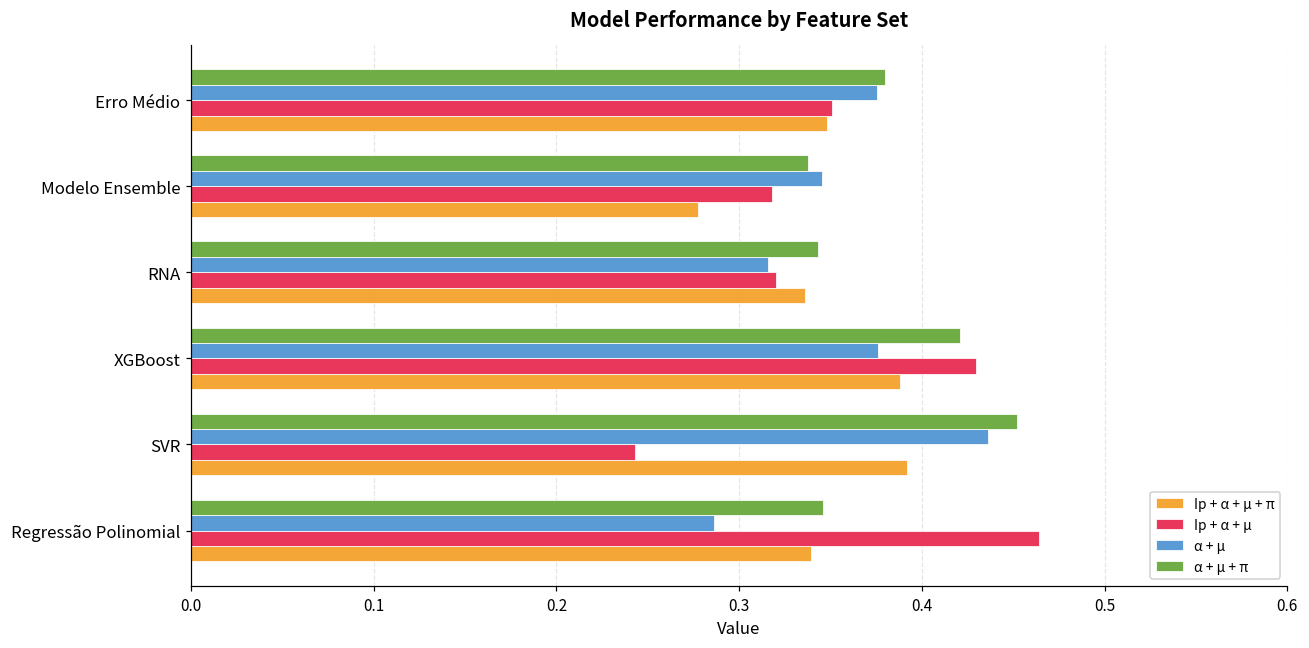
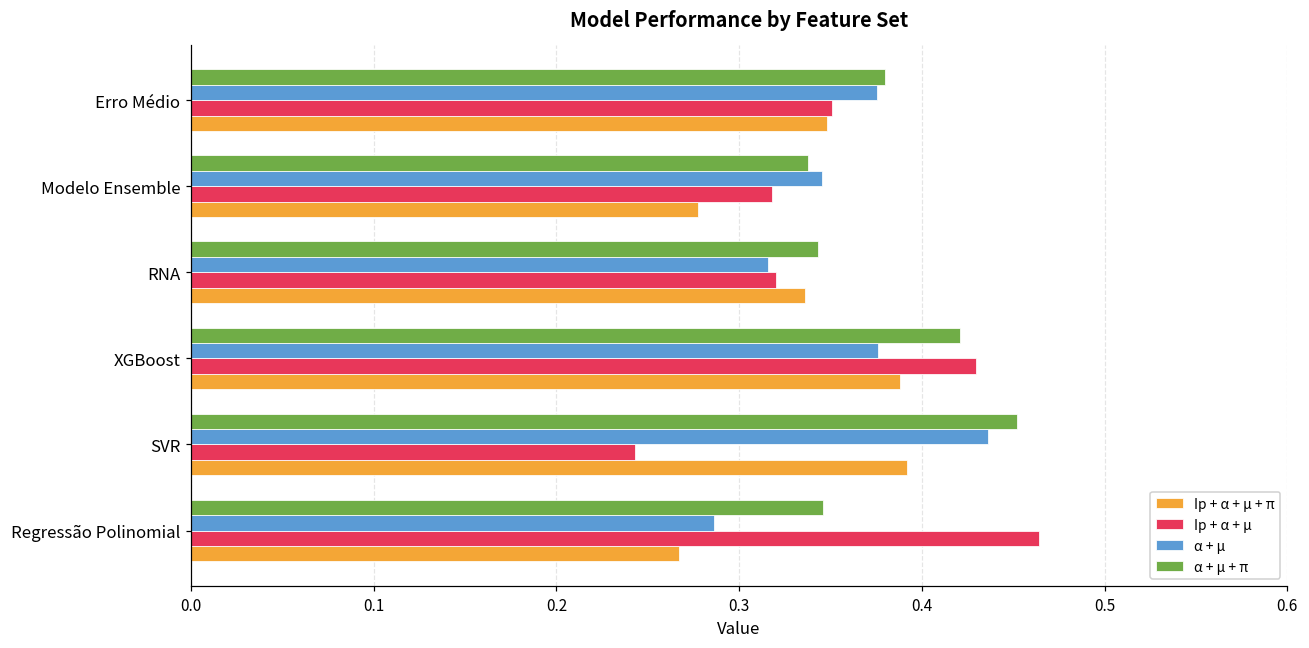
  {
    "Ip + α + µ + π": {
      "Erro Médio": 0.348,
      "Modelo Ensemble": 0.278,
      "RNA": 0.336,
      "XGBoost": 0.388,
      "SVR": 0.392,
-     "Regressão Polinomial": 0.339
+     "Regressão Polinomial": 0.267
    },
    "Ip + α + µ": {
      "Erro Médio": 0.351,
      "Modelo Ensemble": 0.318,
      "RNA": 0.320,
      "XGBoost": 0.429,
      "SVR": 0.243,
      "Regressão Polinomial": 0.464
    },
    "α + µ": {
      "Erro Médio": 0.376,
      "Modelo Ensemble": 0.345,
      "RNA": 0.316,
      "XGBoost": 0.376,
      "SVR": 0.436,
      "Regressão Polinomial": 0.286
    },
    "α + µ + π": {
      "Erro Médio": 0.380,
      "Modelo Ensemble": 0.338,
      "RNA": 0.343,
      "XGBoost": 0.421,
      "SVR": 0.452,
      "Regressão Polinomial": 0.346
    }
  }
